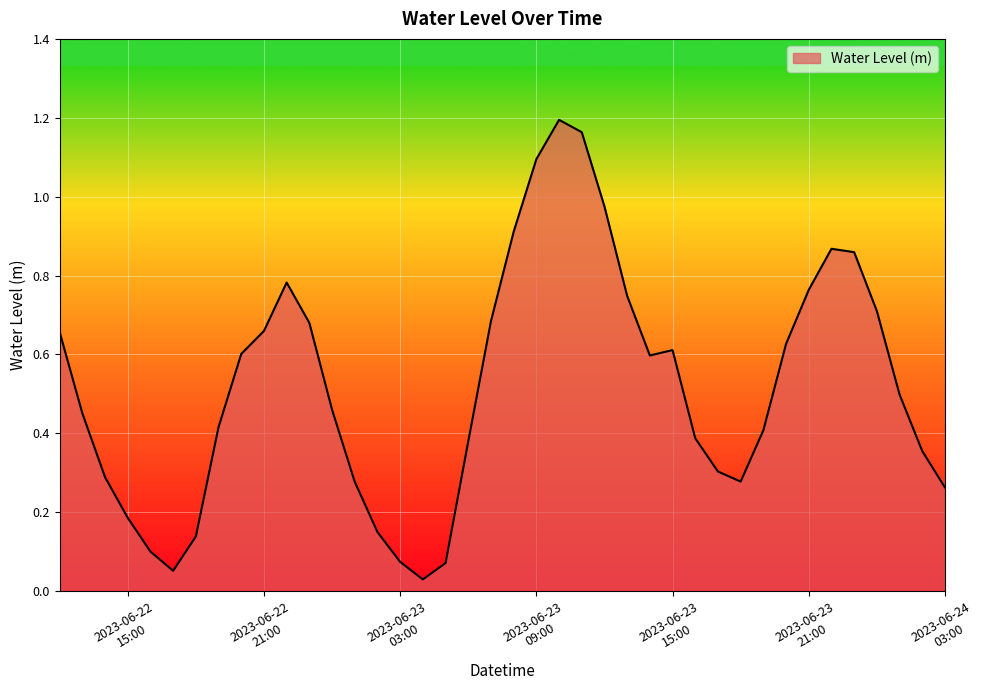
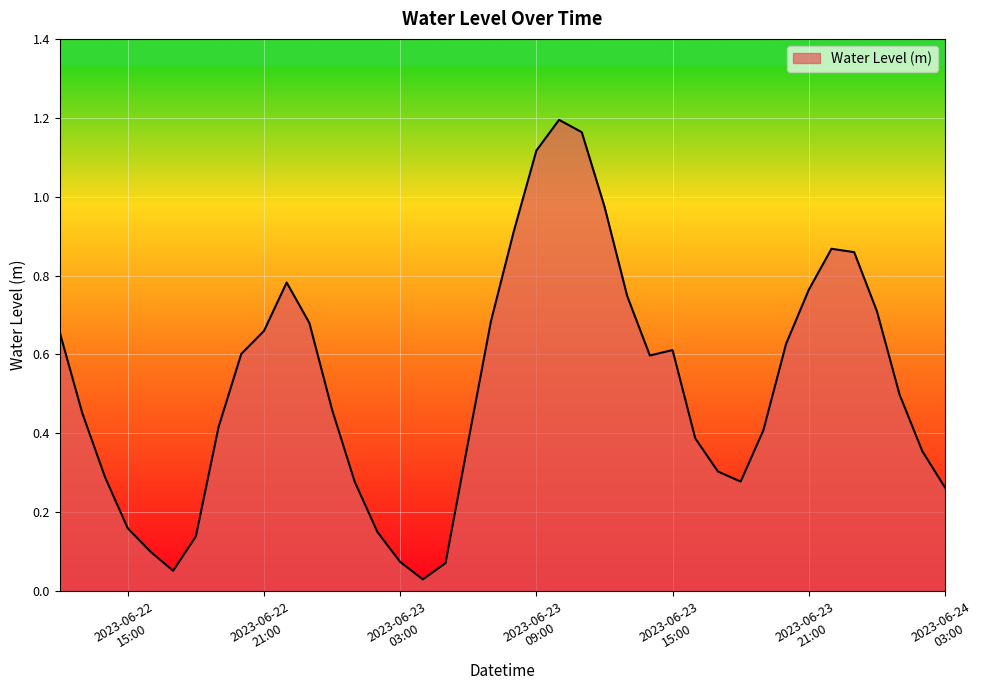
  {
-   "2023-06-22 15:00": 0.19,
+   "2023-06-22 15:00": 0.16,
    "2023-06-22 21:00": 0.66,
    "2023-06-23 03:00": 0.07,
-   "2023-06-23 09:00": 1.10,
+   "2023-06-23 09:00": 1.12,
    "2023-06-23 15:00": 0.61,
    "2023-06-23 21:00": 0.76,
    "2023-06-24 03:00": 0.26
  }
